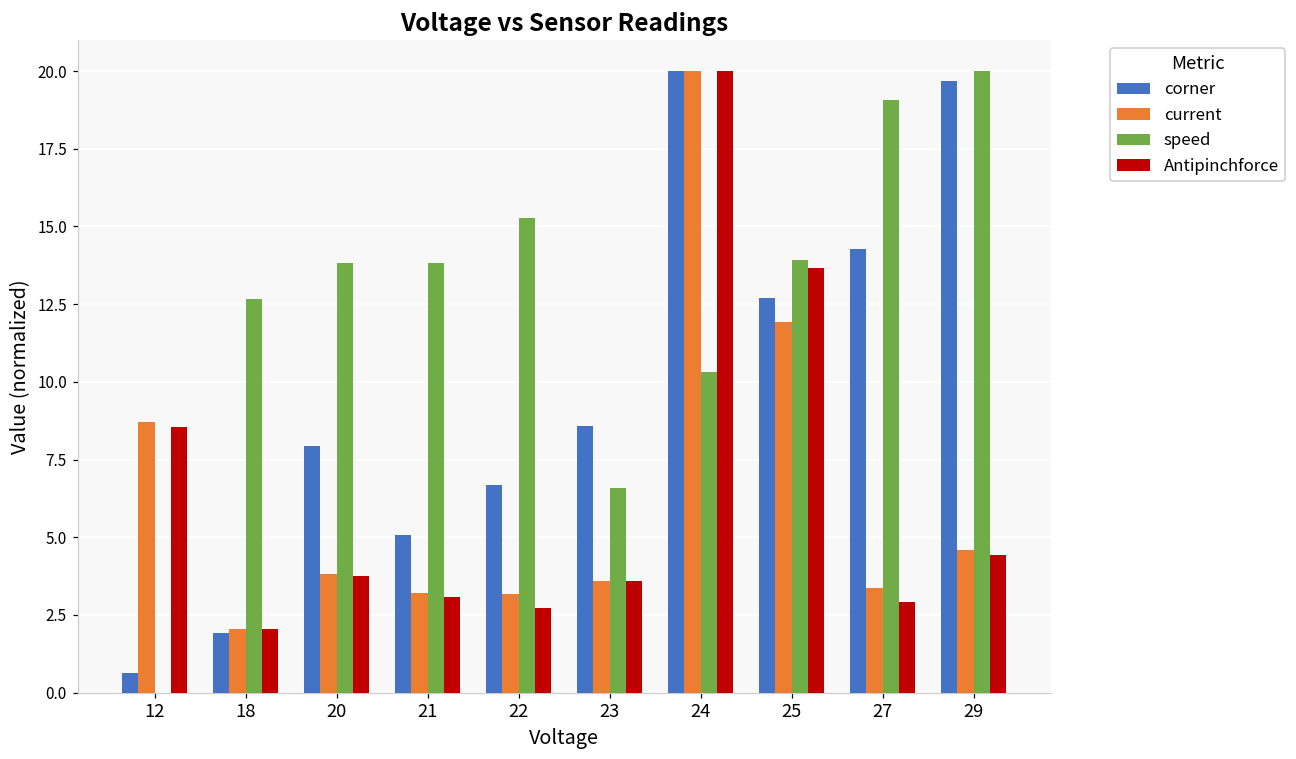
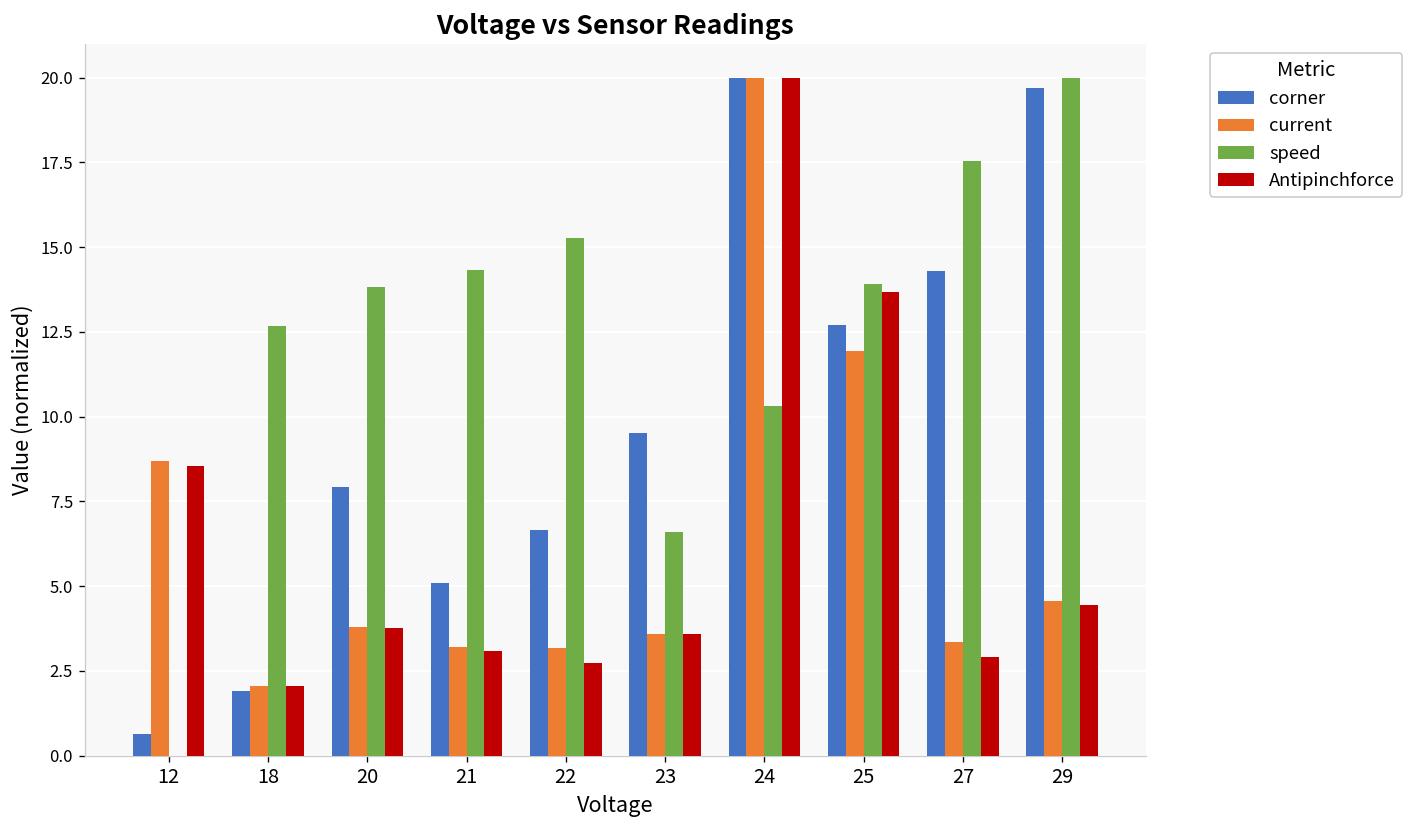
  {
    "corner": {
      "12": 0.6,
      "18": 1.9,
      "20": 7.9,
      "21": 5.1,
      "22": 6.7,
-     "23": 8.6,
+     "23": 9.5,
      "24": 20.0,
      "25": 12.7,
      "27": 14.3,
      "29": 19.7
    },
    "current": {
      "12": 8.7,
      "18": 2.1,
      "20": 3.8,
      "21": 3.2,
      "22": 3.2,
      "23": 3.6,
      "24": 20.0,
      "25": 11.9,
      "27": 3.4,
      "29": 4.6
    },
    "speed": {
      "12": 0.0,
      "18": 12.7,
      "20": 13.8,
-     "21": 13.8,
+     "21": 14.3,
      "22": 15.3,
      "23": 6.6,
      "24": 10.3,
      "25": 13.9,
-     "27": 19.1,
+     "27": 17.5,
      "29": 20.0
    },
    "Antipinchforce": {
      "12": 8.5,
      "18": 2.1,
      "20": 3.8,
      "21": 3.1,
      "22": 2.7,
      "23": 3.6,
      "24": 20.0,
      "25": 13.7,
      "27": 2.9,
      "29": 4.4
    }
  }
